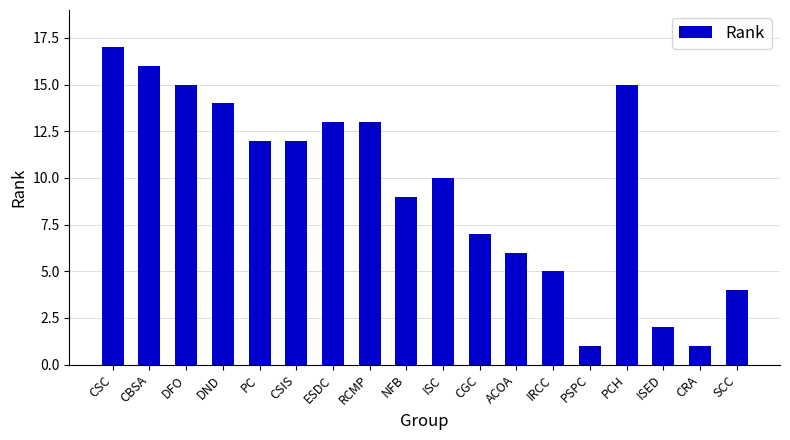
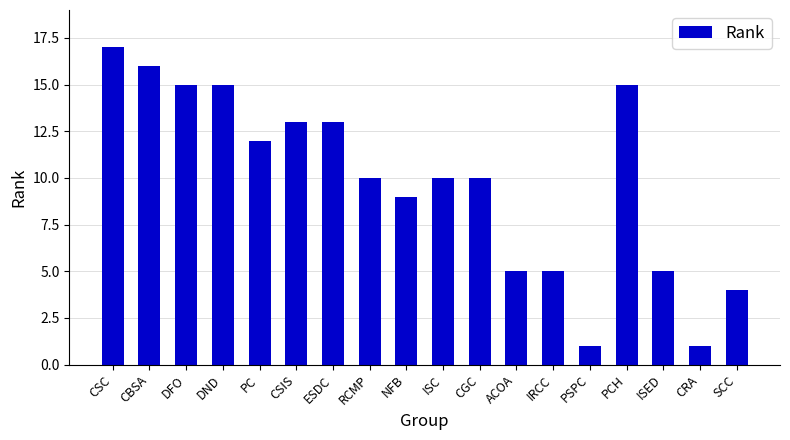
  {
    "CSC": 17,
    "CBSA": 16,
    "DFO": 15,
-   "DND": 14,
+   "DND": 15,
    "PC": 12,
-   "CSIS": 12,
+   "CSIS": 13,
    "ESDC": 13,
-   "RCMP": 13,
+   "RCMP": 10,
    "NFB": 9,
    "ISC": 10,
-   "CGC": 7,
-   "ACOA": 6,
+   "CGC": 10,
+   "ACOA": 5,
    "IRCC": 5,
    "PSPC": 1,
    "PCH": 15,
-   "ISED": 2,
+   "ISED": 5,
    "CRA": 1,
    "SCC": 4
  }
